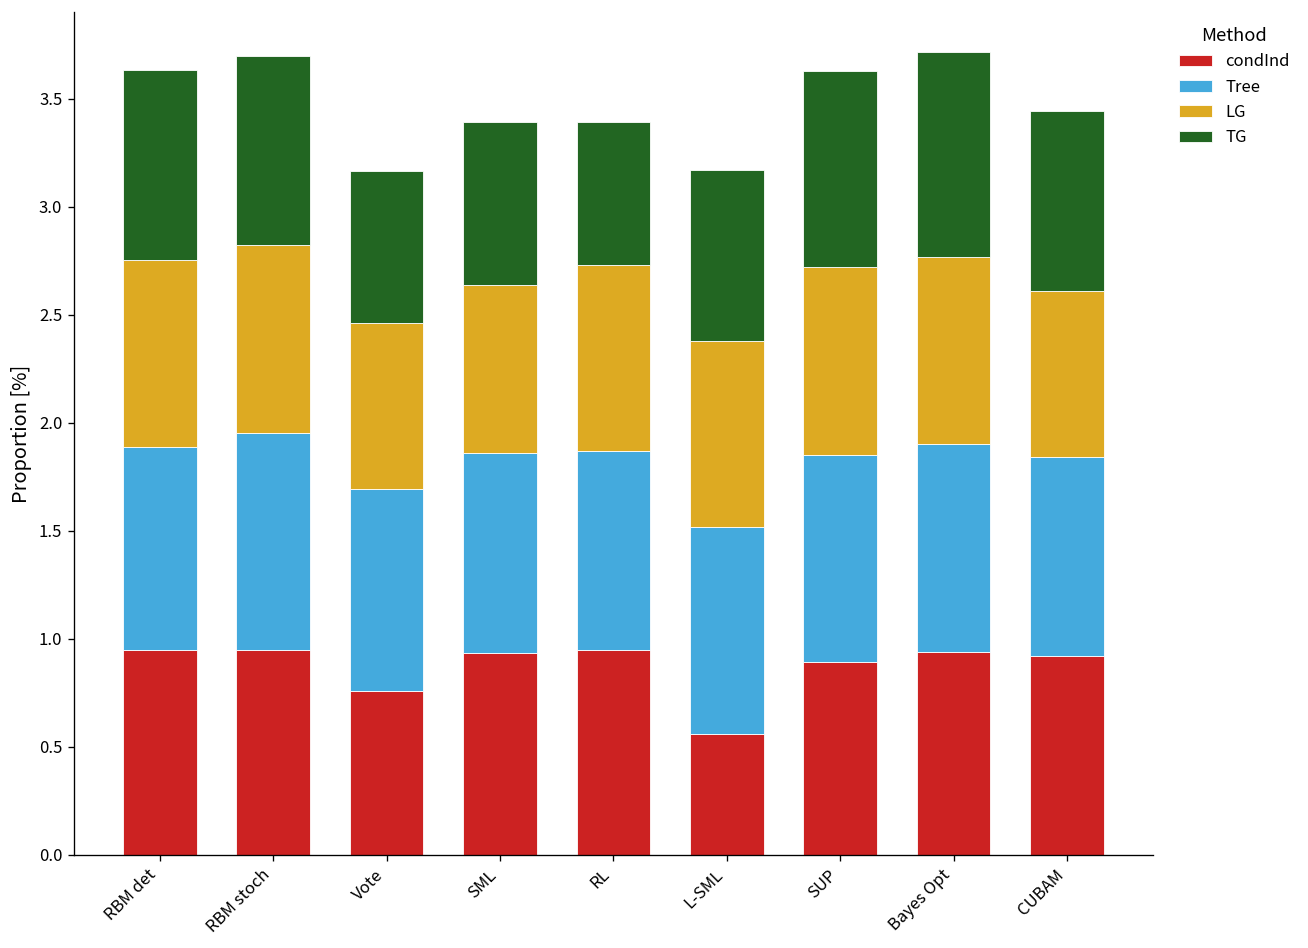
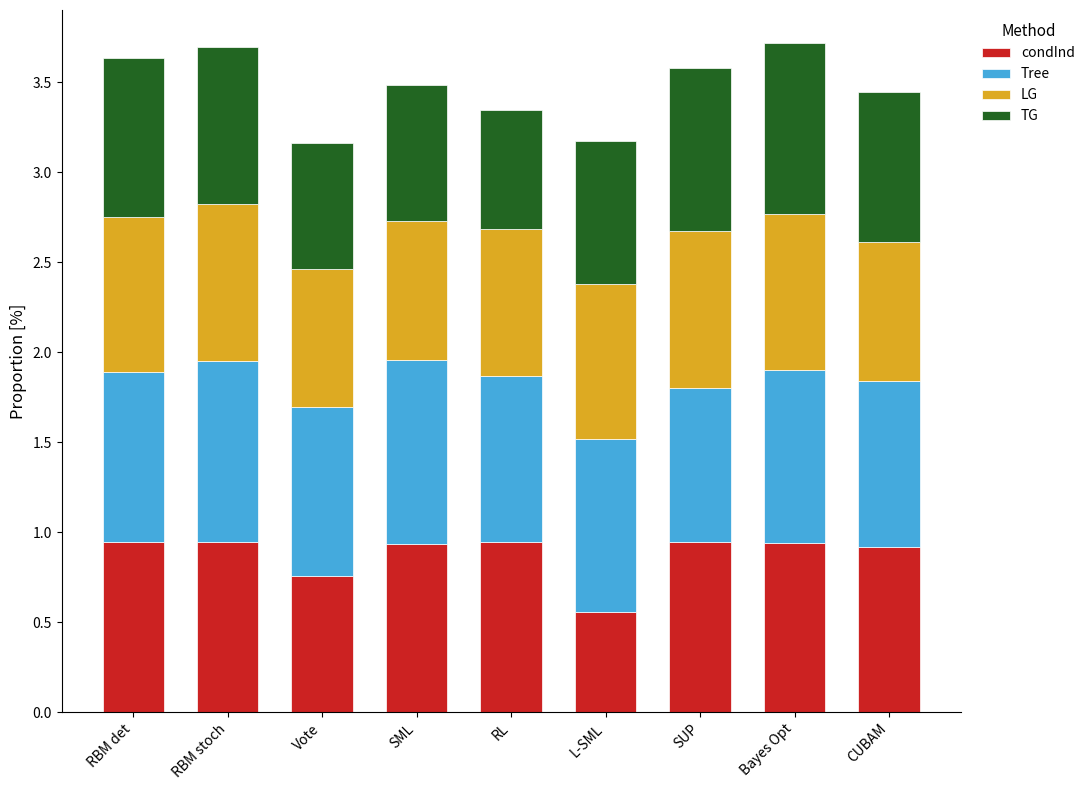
  {
    "condInd": {
      "RBM det": 0.95,
      "RBM stoch": 0.95,
      "Vote": 0.76,
      "SML": 0.93,
      "RL": 0.95,
      "L-SML": 0.56,
-     "SUP": 0.89,
+     "SUP": 0.94,
      "Bayes Opt": 0.94,
      "CUBAM": 0.92
    },
    "Tree": {
      "RBM det": 0.94,
      "RBM stoch": 1.00,
      "Vote": 0.93,
-     "SML": 0.93,
+     "SML": 1.02,
      "RL": 0.92,
      "L-SML": 0.96,
-     "SUP": 0.96,
+     "SUP": 0.86,
      "Bayes Opt": 0.96,
      "CUBAM": 0.92
    },
    "LG": {
      "RBM det": 0.86,
      "RBM stoch": 0.87,
      "Vote": 0.77,
      "SML": 0.77,
-     "RL": 0.86,
+     "RL": 0.82,
      "L-SML": 0.86,
      "SUP": 0.87,
      "Bayes Opt": 0.87,
      "CUBAM": 0.77
    },
    "TG": {
      "RBM det": 0.88,
      "RBM stoch": 0.88,
      "Vote": 0.70,
      "SML": 0.76,
      "RL": 0.66,
      "L-SML": 0.79,
      "SUP": 0.91,
      "Bayes Opt": 0.95,
      "CUBAM": 0.83
    }
  }
